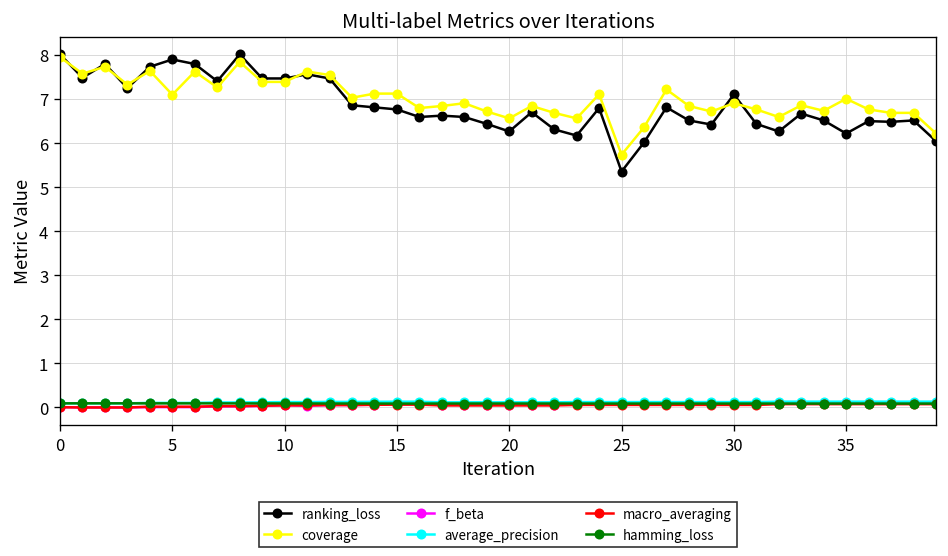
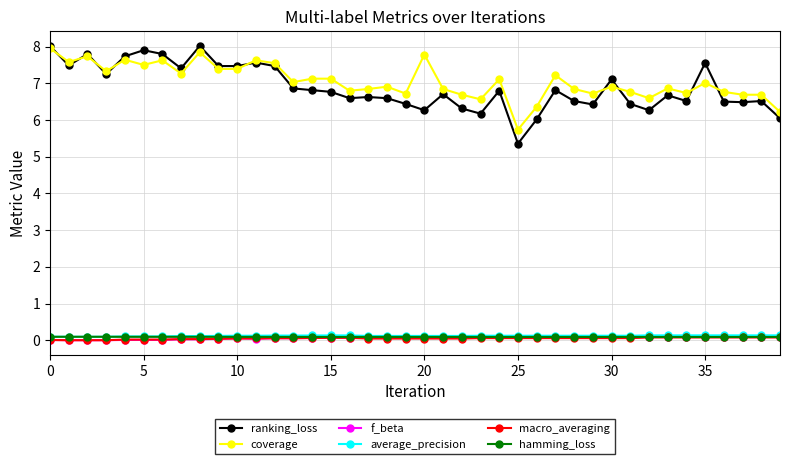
  {
    "ranking_loss": {
      "5": 7.9,
      "10": 7.5,
      "15": 6.8,
      "20": 6.3,
      "25": 5.4,
      "30": 7.1,
-     "35": 6.2
+     "35": 7.6
    },
    "coverage": {
-     "5": 7.1,
+     "5": 7.5,
      "10": 7.4,
      "15": 7.1,
-     "20": 6.6,
+     "20": 7.8,
      "25": 5.7,
      "30": 6.9,
      "35": 7.0
    }
  }
